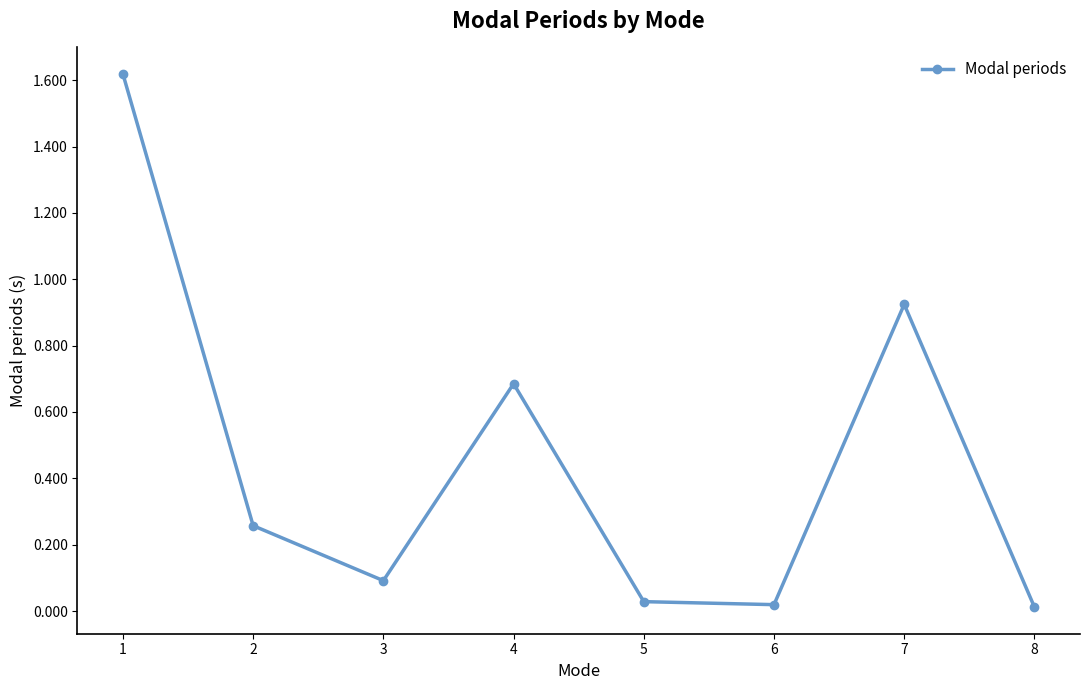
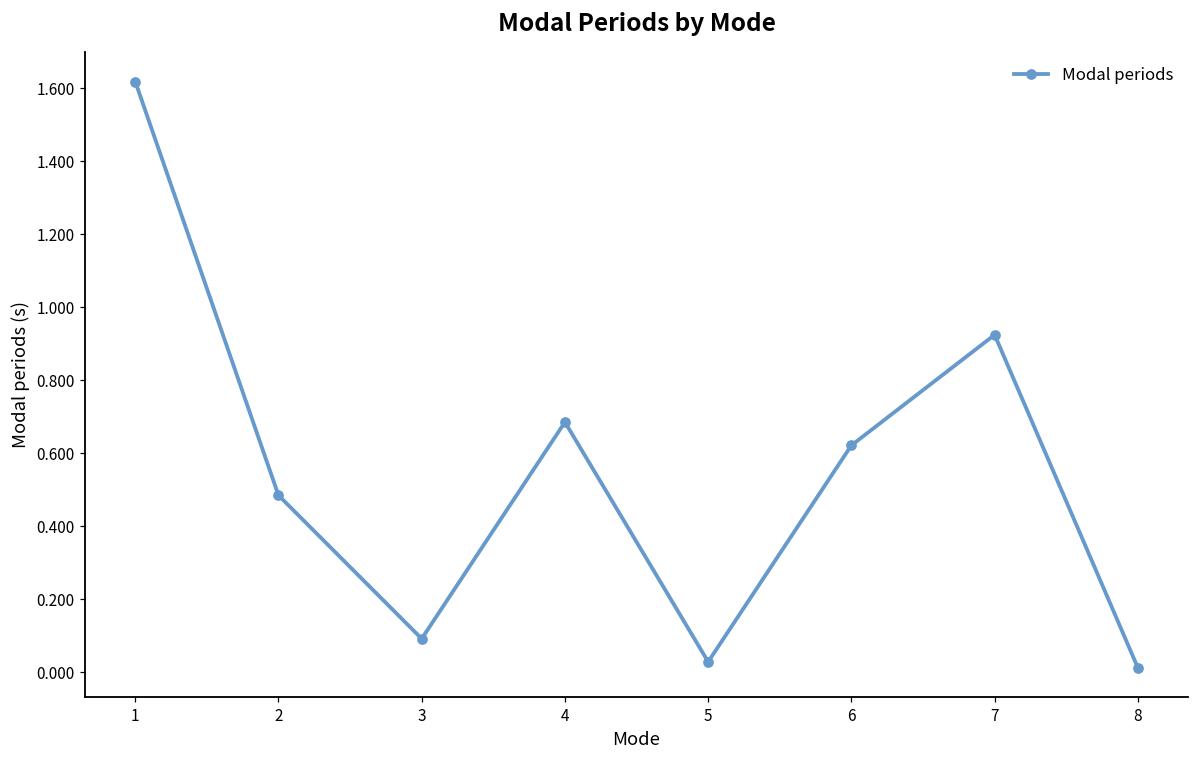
  {
    "1": 1.62,
-   "2": 0.26,
+   "2": 0.48,
    "3": 0.09,
    "4": 0.69,
    "5": 0.03,
-   "6": 0.02,
+   "6": 0.62,
    "7": 0.92,
    "8": 0.01
  }
